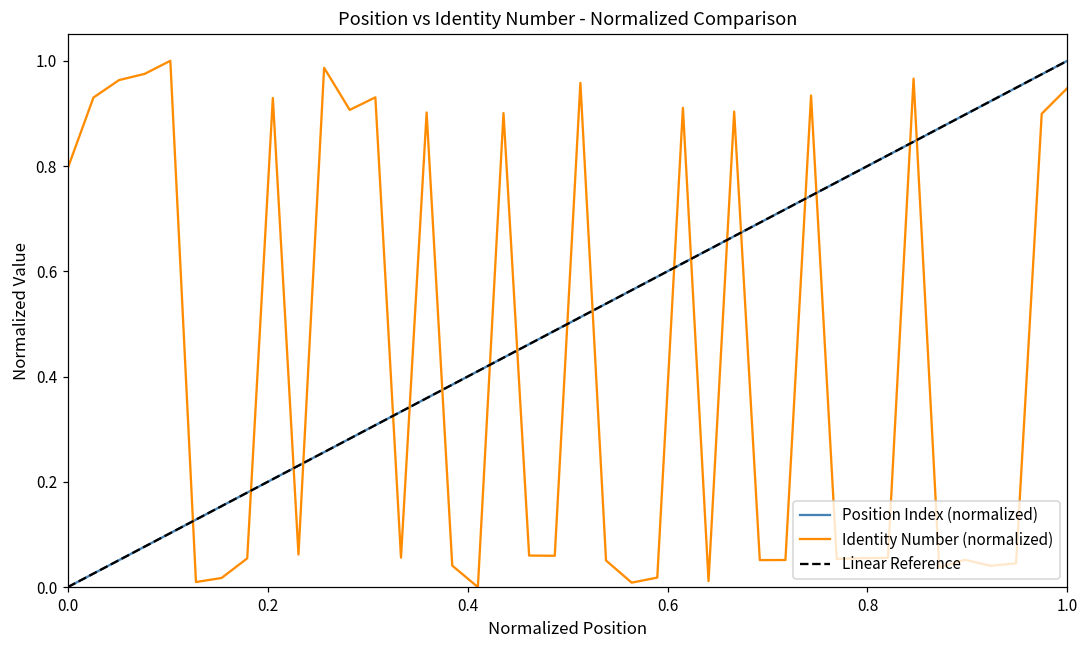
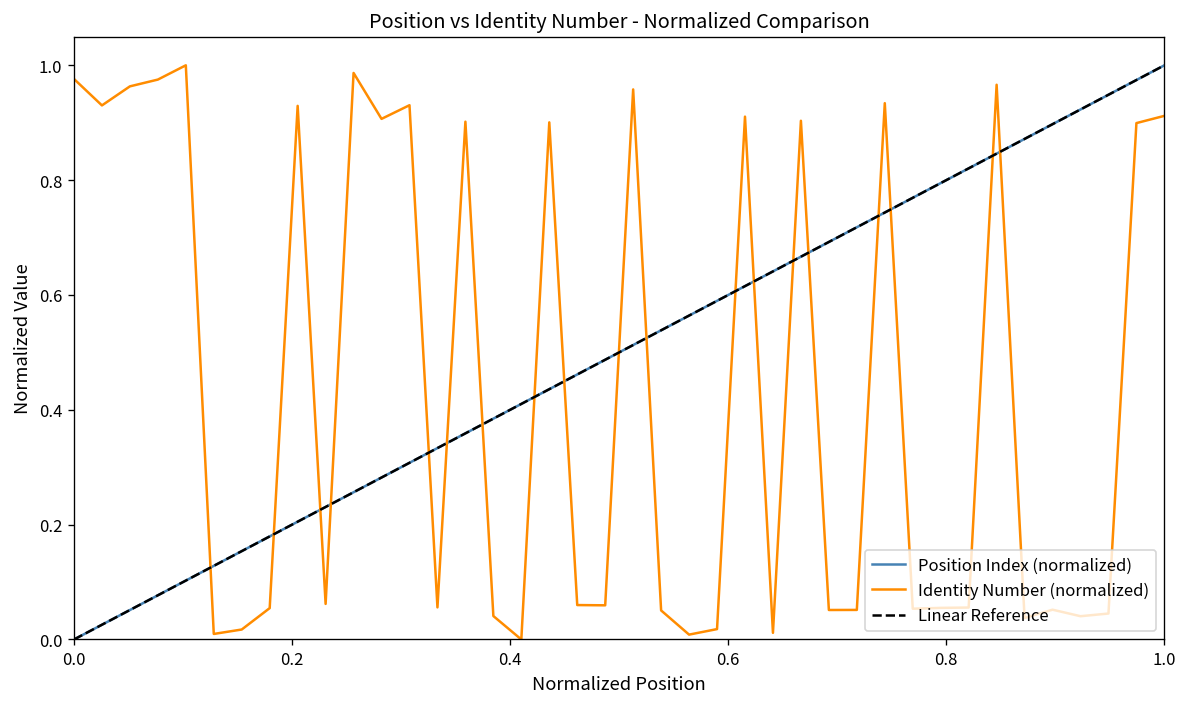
  {
    "Identity Number (normalized)": {
-     "0.0": 0.80,
-     "1.0": 0.95
+     "0.0": 0.98,
+     "1.0": 0.91
    }
  }
